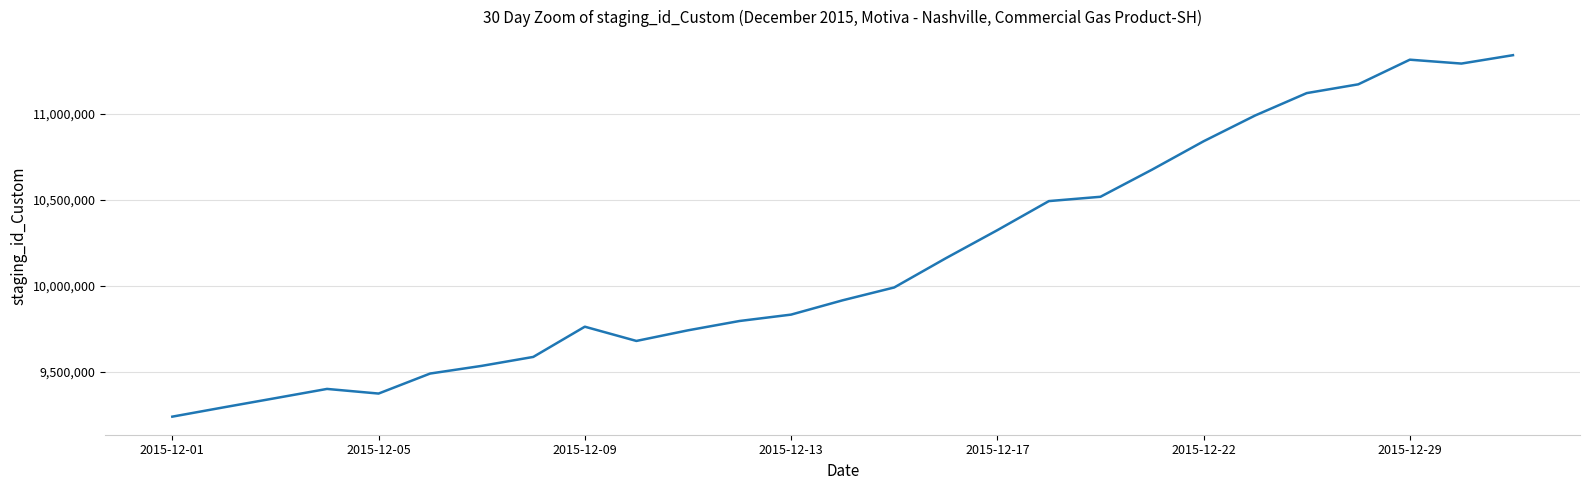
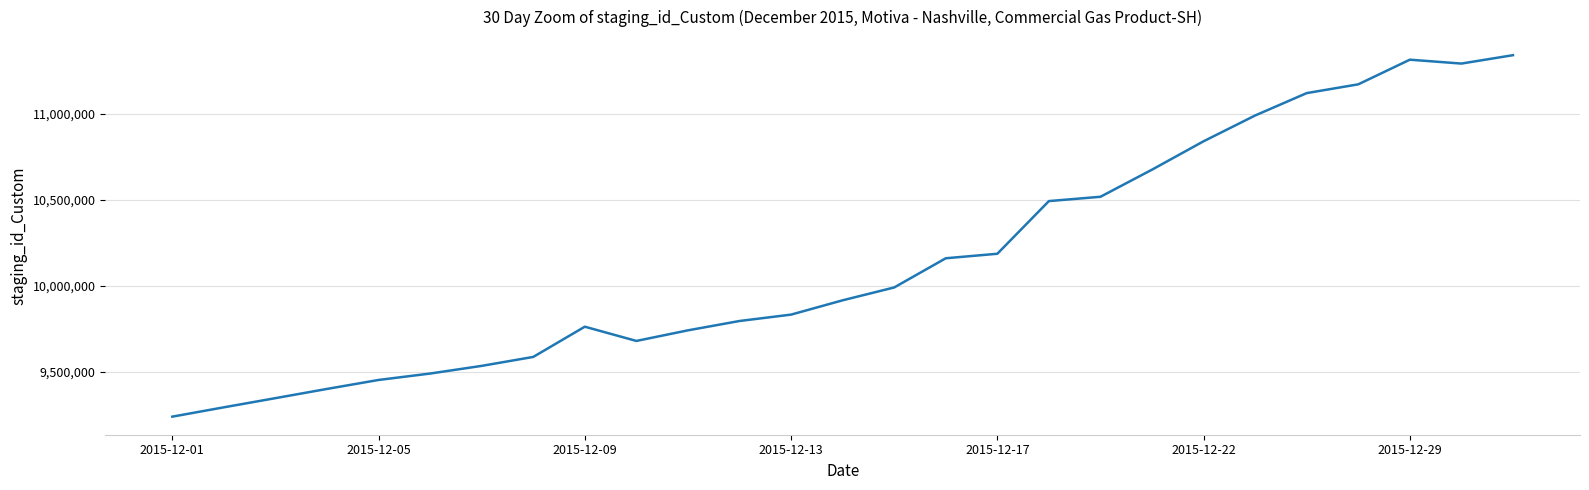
  {
    "2015-12-01": "9,240,000",
-   "2015-12-05": "9,370,000",
+   "2015-12-05": "9,450,000",
    "2015-12-09": "9,760,000",
    "2015-12-13": "9,830,000",
-   "2015-12-17": "10,320,000",
+   "2015-12-17": "10,190,000",
    "2015-12-22": "10,840,000",
    "2015-12-29": "11,310,000"
  }
